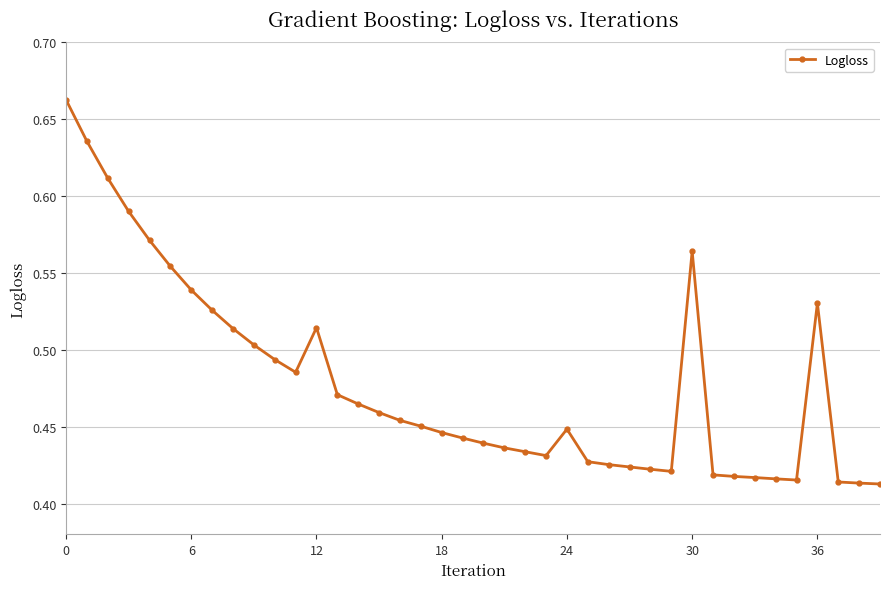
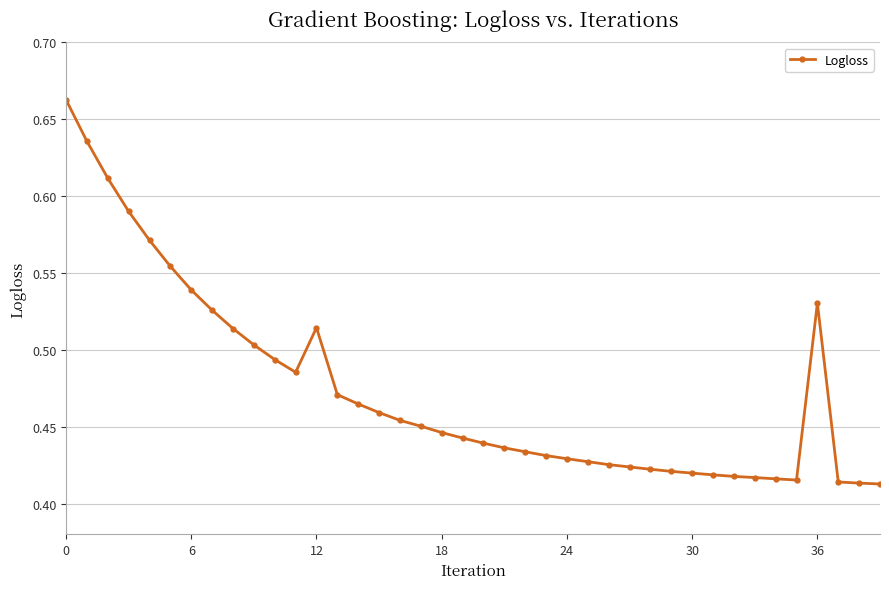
  {
    "0": 0.663,
    "6": 0.539,
    "12": 0.514,
    "18": 0.446,
-   "24": 0.448,
-   "30": 0.564,
+   "24": 0.429,
+   "30": 0.420,
    "36": 0.530
  }
